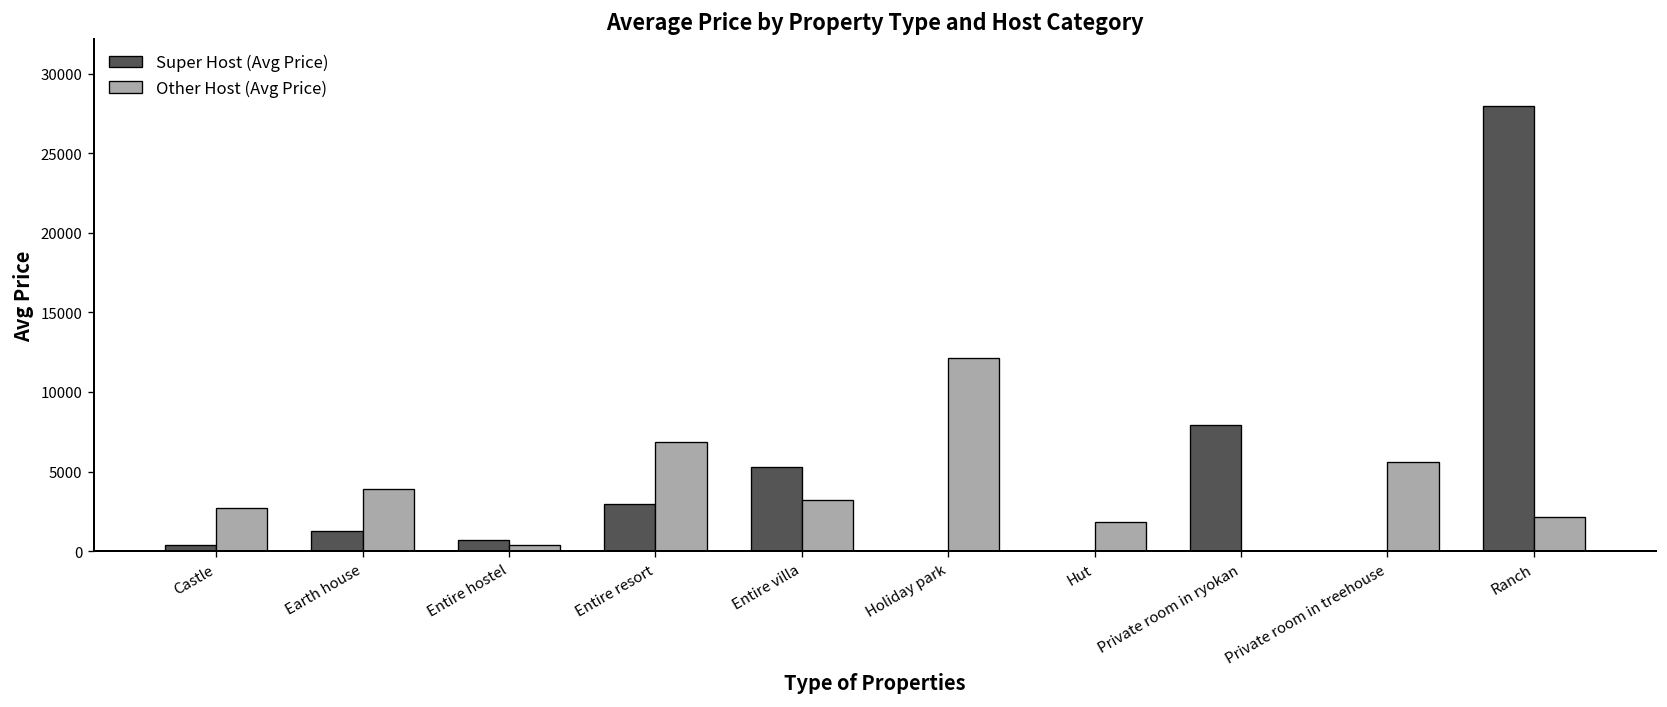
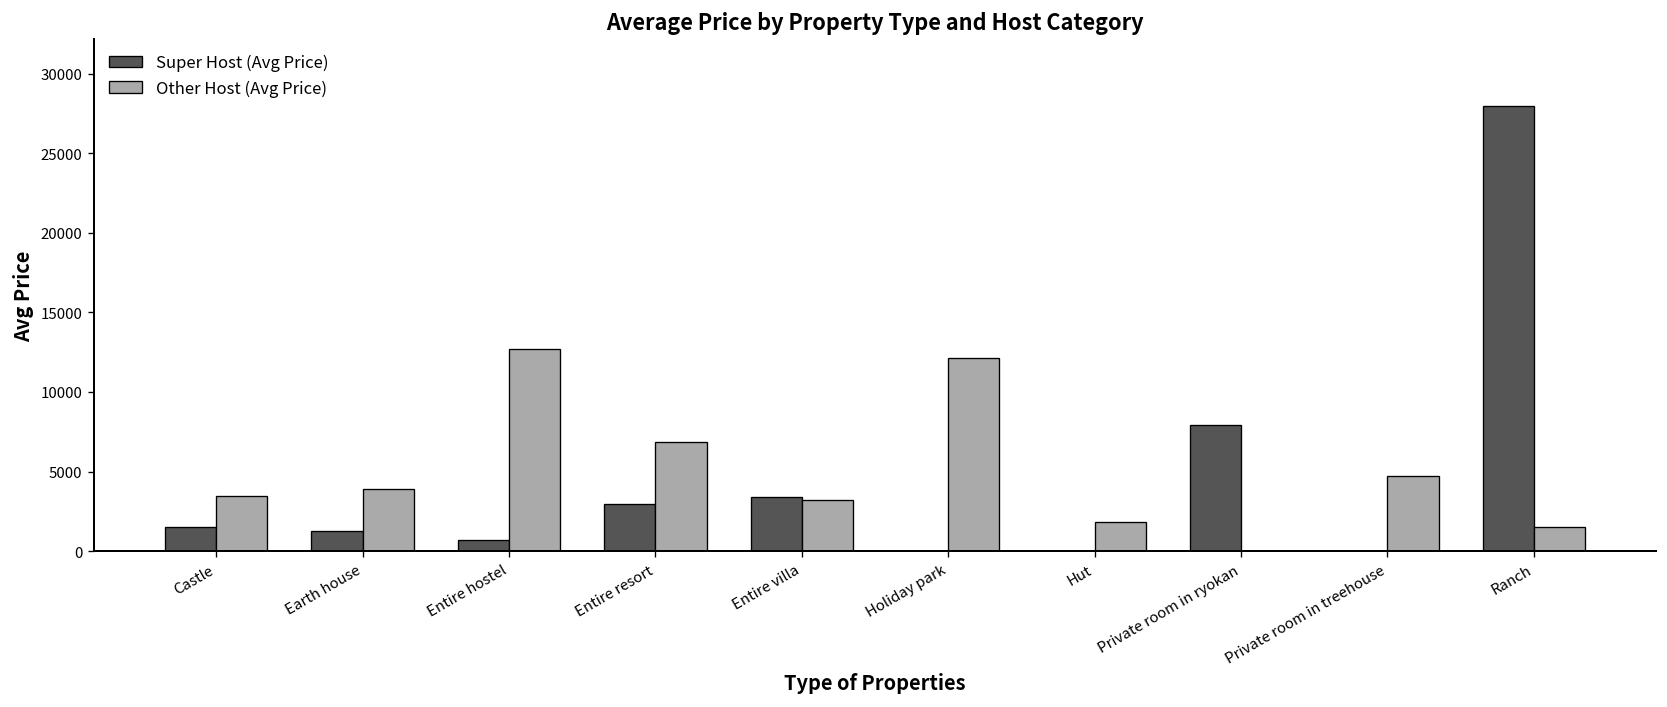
  {
    "Super Host (Avg Price)": {
-     "Castle": 400,
+     "Castle": 1500,
      "Earth house": 1300,
      "Entire hostel": 700,
      "Entire resort": 3000,
-     "Entire villa": 5300,
+     "Entire villa": 3400,
      "Holiday park": 0,
      "Hut": 0,
      "Private room in ryokan": 7900,
      "Private room in treehouse": 0,
      "Ranch": 28000
    },
    "Other Host (Avg Price)": {
-     "Castle": 2700,
+     "Castle": 3500,
      "Earth house": 3900,
-     "Entire hostel": 400,
+     "Entire hostel": 12700,
      "Entire resort": 6900,
      "Entire villa": 3200,
      "Holiday park": 12200,
      "Hut": 1800,
      "Private room in ryokan": 0,
-     "Private room in treehouse": 5600,
-     "Ranch": 2200
+     "Private room in treehouse": 4700,
+     "Ranch": 1500
    }
  }
